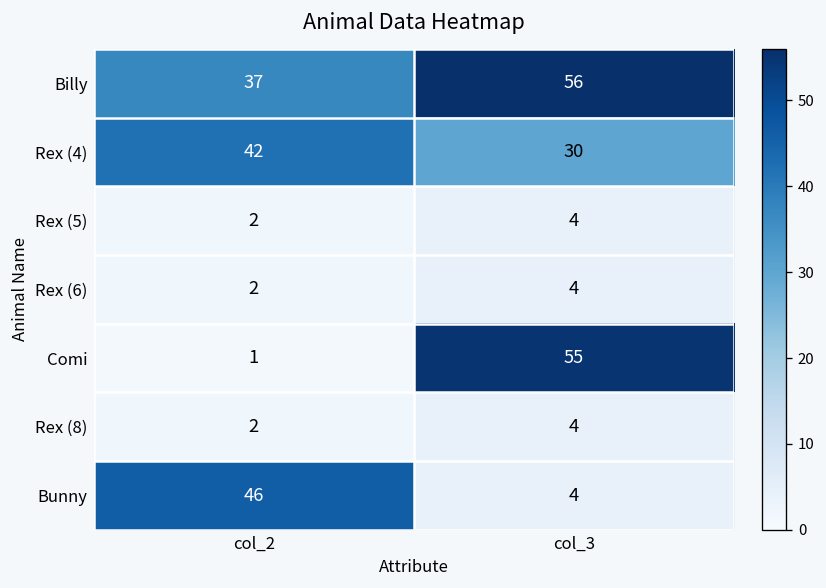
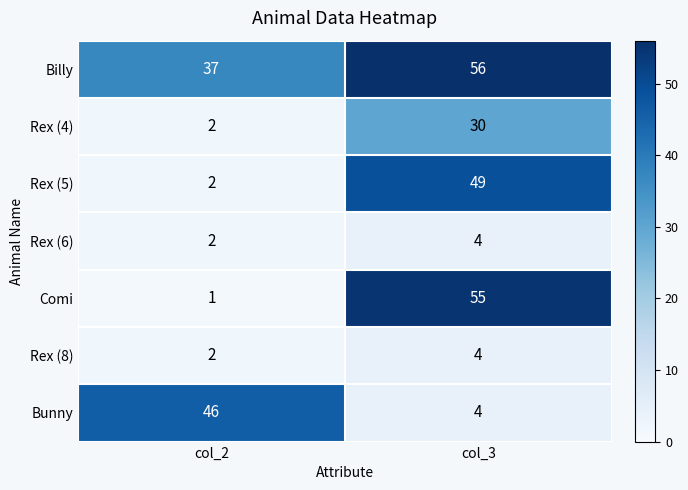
  {
    "Billy": {
      "col_2": 37,
      "col_3": 56
    },
    "Rex (4)": {
-     "col_2": 42,
+     "col_2": 2,
      "col_3": 30
    },
    "Rex (5)": {
      "col_2": 2,
-     "col_3": 4
+     "col_3": 49
    },
    "Rex (6)": {
      "col_2": 2,
      "col_3": 4
    },
    "Comi": {
      "col_2": 1,
      "col_3": 55
    },
    "Rex (8)": {
      "col_2": 2,
      "col_3": 4
    },
    "Bunny": {
      "col_2": 46,
      "col_3": 4
    }
  }
